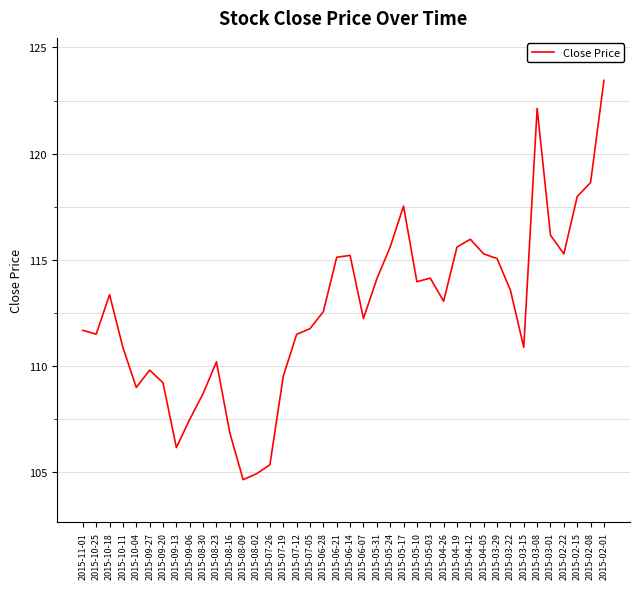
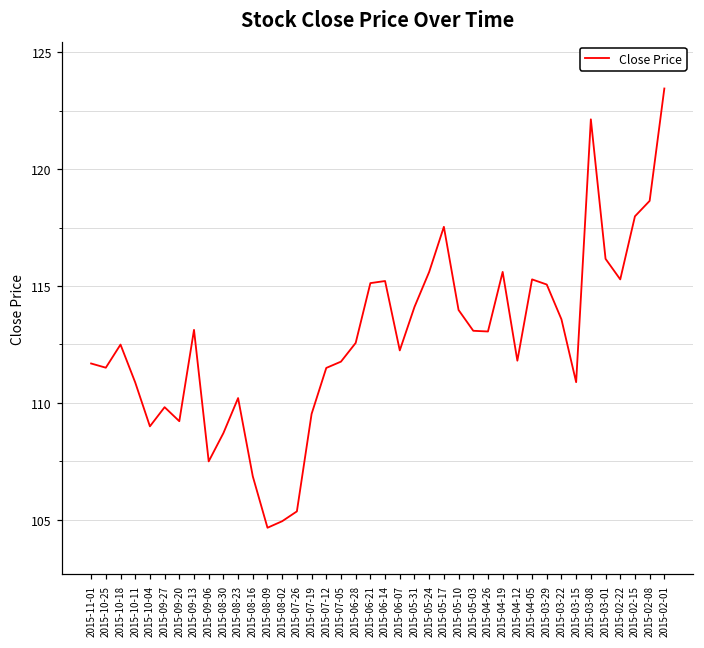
  {
    "2015-11-01": 111.7,
    "2015-10-25": 111.5,
-   "2015-10-18": 113.4,
+   "2015-10-18": 112.5,
    "2015-10-11": 110.9,
    "2015-10-04": 109.0,
    "2015-09-27": 109.8,
    "2015-09-20": 109.2,
-   "2015-09-13": 106.2,
+   "2015-09-13": 113.1,
    "2015-09-06": 107.5,
    "2015-08-30": 108.7,
    "2015-08-23": 110.2,
    "2015-08-16": 106.9,
    "2015-08-09": 104.7,
    "2015-08-02": 104.9,
    "2015-07-26": 105.4,
    "2015-07-19": 109.5,
    "2015-07-12": 111.5,
    "2015-07-05": 111.8,
    "2015-06-28": 112.6,
    "2015-06-21": 115.1,
    "2015-06-14": 115.2,
    "2015-06-07": 112.2,
    "2015-05-31": 114.1,
    "2015-05-24": 115.6,
    "2015-05-17": 117.5,
    "2015-05-10": 114.0,
-   "2015-05-03": 114.1,
+   "2015-05-03": 113.1,
    "2015-04-26": 113.1,
    "2015-04-19": 115.6,
-   "2015-04-12": 116.0,
+   "2015-04-12": 111.8,
    "2015-04-05": 115.3,
    "2015-03-29": 115.1,
    "2015-03-22": 113.6,
    "2015-03-15": 110.9,
    "2015-03-08": 122.1,
    "2015-03-01": 116.2,
    "2015-02-22": 115.3,
    "2015-02-15": 118.0,
    "2015-02-08": 118.6,
    "2015-02-01": 123.5
  }
